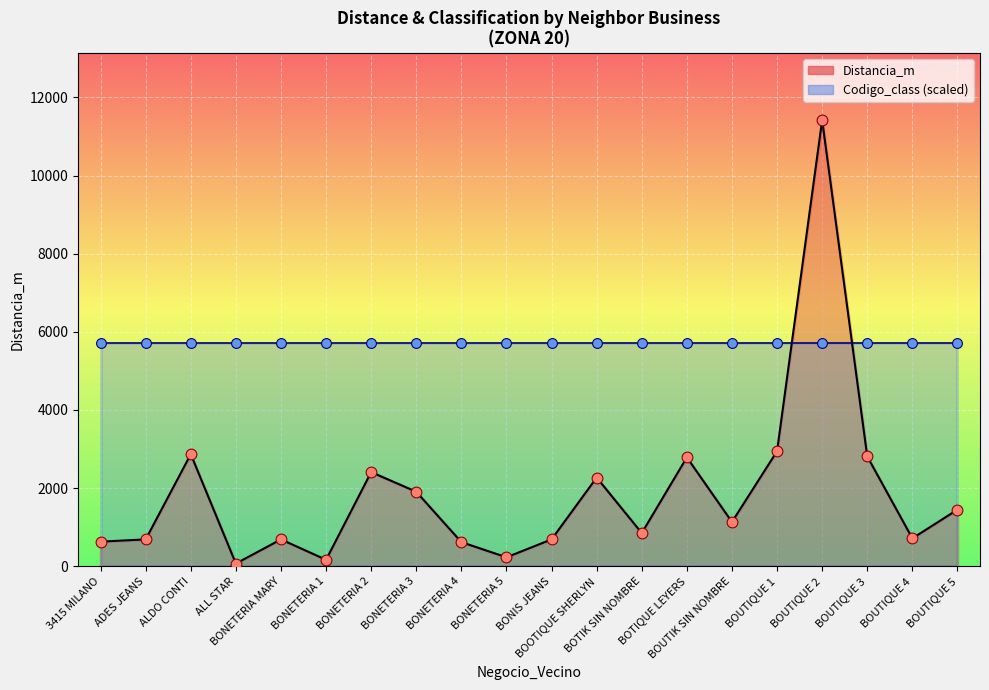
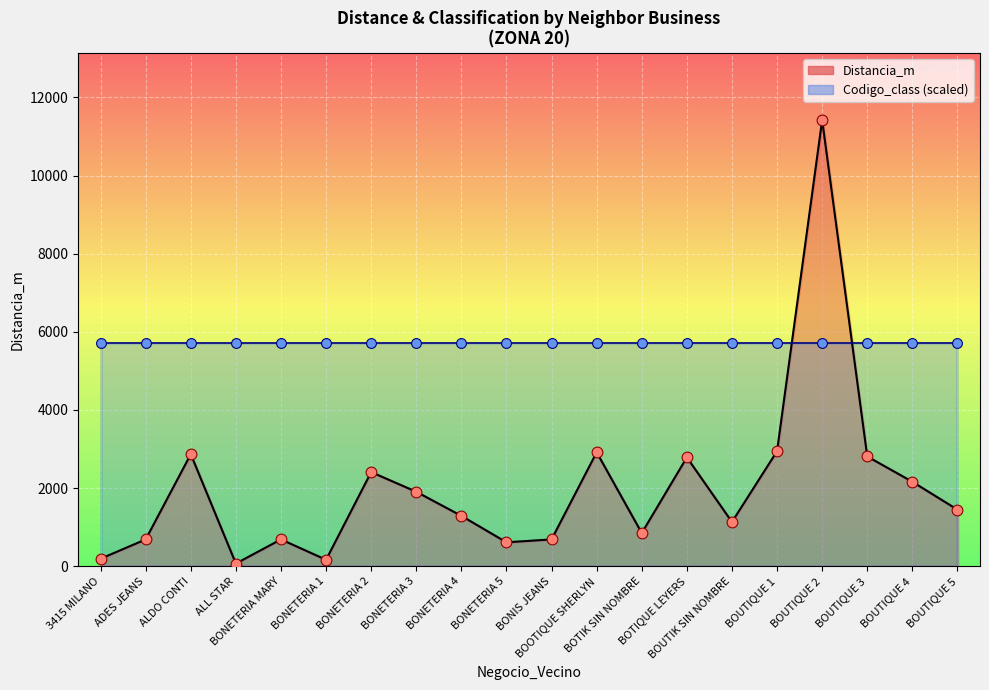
  {
    "Distancia_m": {
-     "3415 MILANO": 600,
+     "3415 MILANO": 200,
      "ADES JEANS": 700,
      "ALDO CONTI": 2900,
      "ALL STAR": 100,
      "BONETERIA MARY": 700,
      "BONETERIA 1": 200,
      "BONETERIA 2": 2400,
      "BONETERIA 3": 1900,
-     "BONETERIA 4": 600,
-     "BONETERIA 5": 200,
+     "BONETERIA 4": 1300,
+     "BONETERIA 5": 600,
      "BONIS JEANS": 700,
-     "BOOTIQUE SHERLYN": 2300,
+     "BOOTIQUE SHERLYN": 2900,
      "BOTIK SIN NOMBRE": 800,
      "BOTIQUE LEYERS": 2800,
      "BOUTIK SIN NOMBRE": 1100,
      "BOUTIQUE 1": 2900,
      "BOUTIQUE 2": 11400,
      "BOUTIQUE 3": 2800,
-     "BOUTIQUE 4": 700,
+     "BOUTIQUE 4": 2200,
      "BOUTIQUE 5": 1400
    },
    "Codigo_class (scaled)": {
      "3415 MILANO": 5700,
      "ADES JEANS": 5700,
      "ALDO CONTI": 5700,
      "ALL STAR": 5700,
      "BONETERIA MARY": 5700,
      "BONETERIA 1": 5700,
      "BONETERIA 2": 5700,
      "BONETERIA 3": 5700,
      "BONETERIA 4": 5700,
      "BONETERIA 5": 5700,
      "BONIS JEANS": 5700,
      "BOOTIQUE SHERLYN": 5700,
      "BOTIK SIN NOMBRE": 5700,
      "BOTIQUE LEYERS": 5700,
      "BOUTIK SIN NOMBRE": 5700,
      "BOUTIQUE 1": 5700,
      "BOUTIQUE 2": 5700,
      "BOUTIQUE 3": 5700,
      "BOUTIQUE 4": 5700,
      "BOUTIQUE 5": 5700
    }
  }
